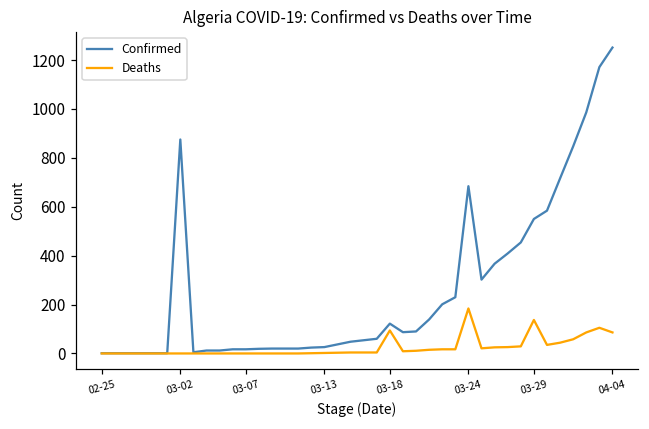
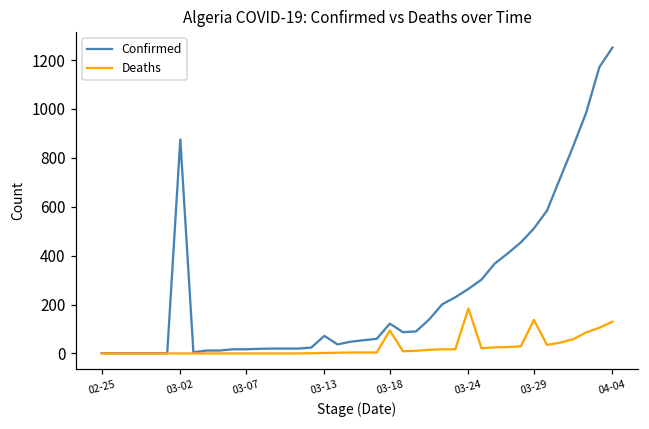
  {
    "Confirmed": {
      "03-02": 880,
      "03-07": 20,
-     "03-13": 30,
+     "03-13": 70,
      "03-18": 120,
-     "03-24": 680,
-     "03-29": 550,
+     "03-24": 260,
+     "03-29": 510,
      "04-04": 1250
    },
    "Deaths": {
      "03-02": 0,
      "03-07": 0,
      "03-13": 0,
      "03-18": 90,
      "03-24": 180,
      "03-29": 140,
-     "04-04": 90
+     "04-04": 130
    }
  }
